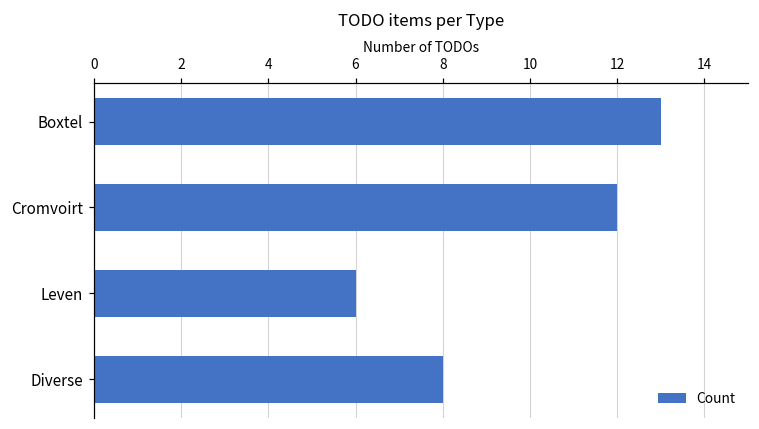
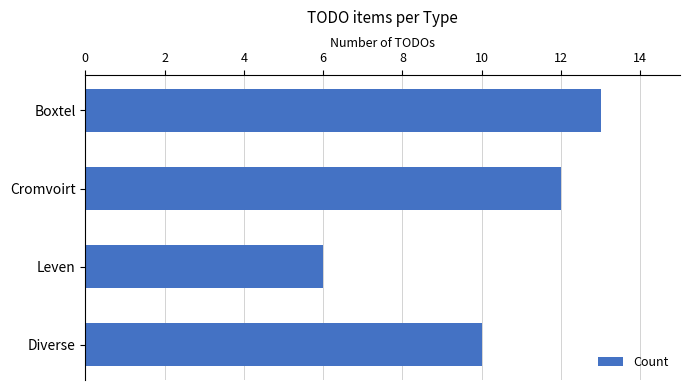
  {
    "Boxtel": 13,
    "Cromvoirt": 12,
    "Leven": 6,
-   "Diverse": 8
+   "Diverse": 10
  }
